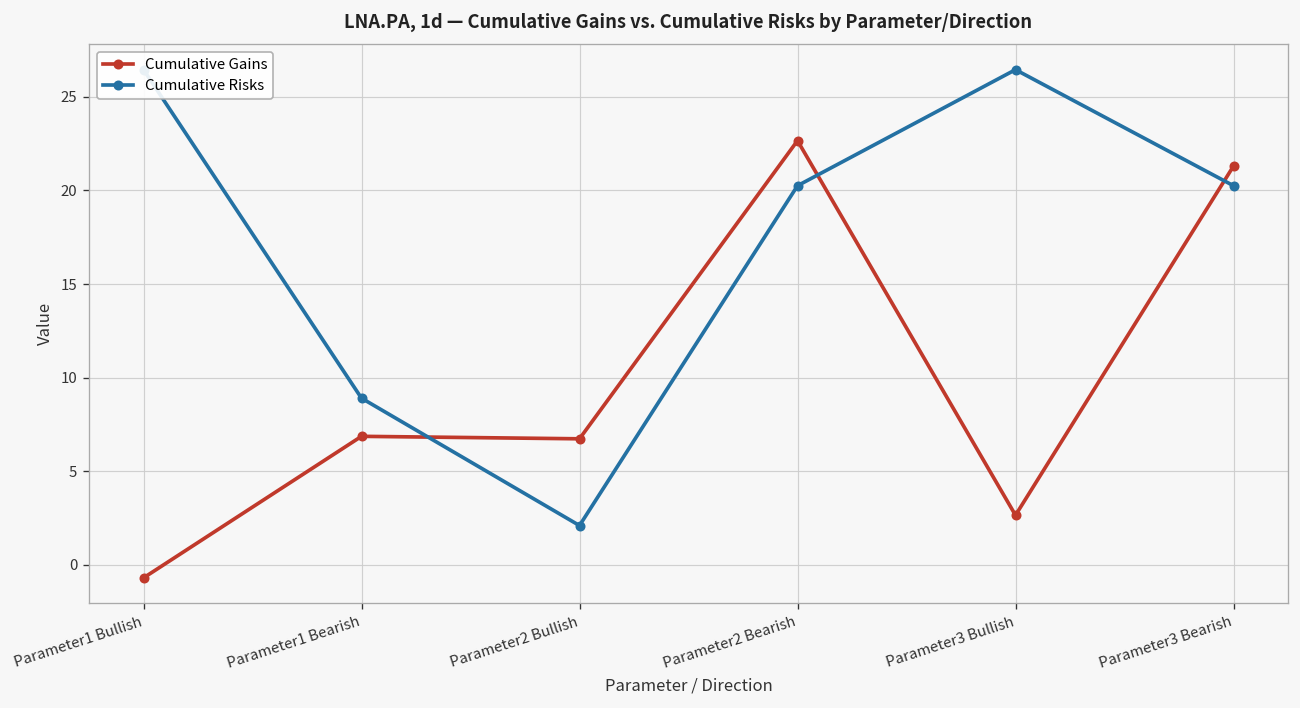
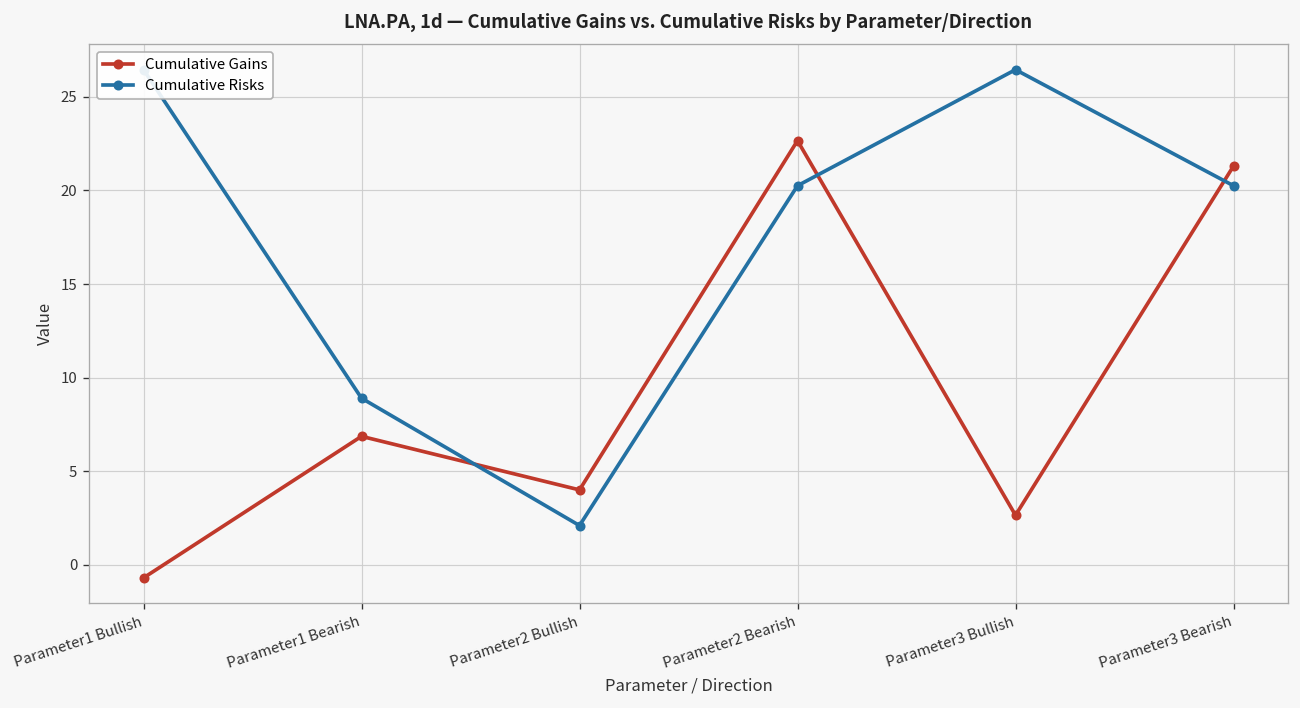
  {
    "Cumulative Gains": {
      "Parameter1 Bullish": -0.7,
      "Parameter1 Bearish": 6.9,
-     "Parameter2 Bullish": 6.7,
+     "Parameter2 Bullish": 4.0,
      "Parameter2 Bearish": 22.7,
      "Parameter3 Bullish": 2.6,
      "Parameter3 Bearish": 21.3
    },
    "Cumulative Risks": {
      "Parameter1 Bearish": 8.9,
      "Parameter2 Bullish": 2.1,
      "Parameter2 Bearish": 20.3,
      "Parameter3 Bullish": 26.4,
      "Parameter3 Bearish": 20.3
    }
  }
